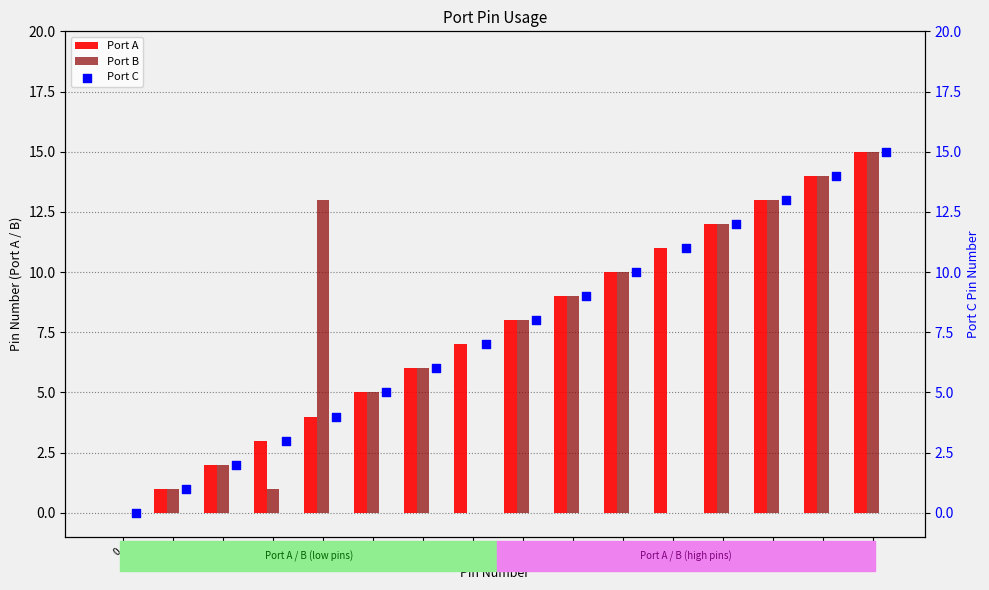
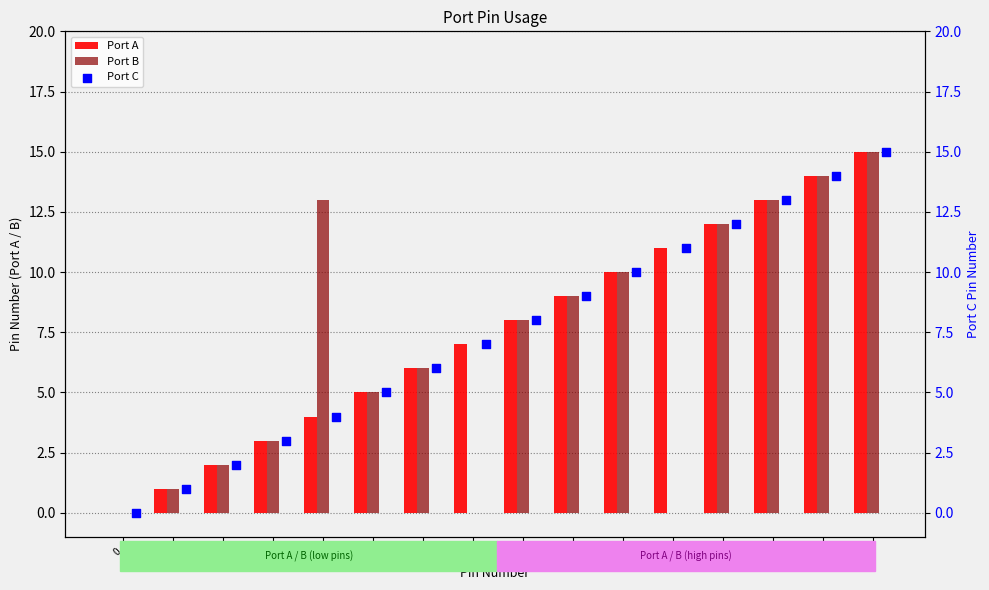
  {
    "Port B": {
      "0": 0,
-     "3": 1,
+     "3": 3,
      "4": 13,
      "11": 0,
      "12": 12
    }
  }
